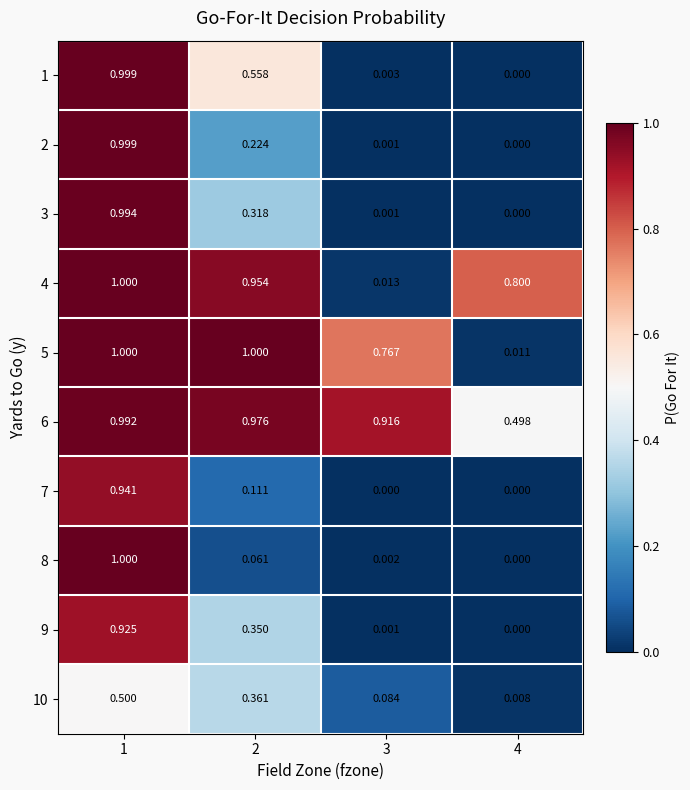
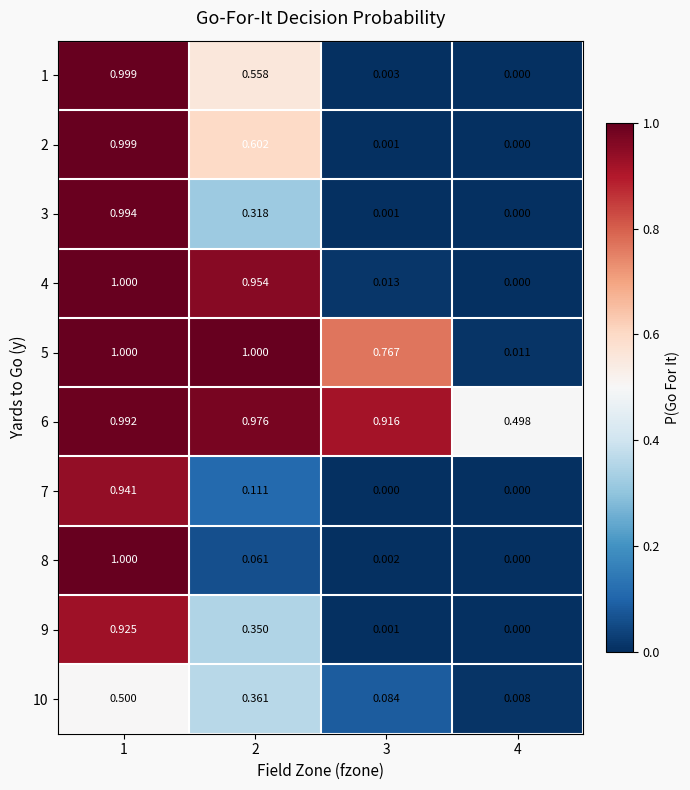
  {
    "1": {
      "1": 0.999,
      "2": 0.558,
      "3": 0.003,
      "4": 0.000
    },
    "2": {
      "1": 0.999,
-     "2": 0.224,
+     "2": 0.602,
      "3": 0.001,
      "4": 0.000
    },
    "3": {
      "1": 0.994,
      "2": 0.318,
      "3": 0.001,
      "4": 0.000
    },
    "4": {
      "1": 1.000,
      "2": 0.954,
      "3": 0.013,
-     "4": 0.800
+     "4": 0.000
    },
    "5": {
      "1": 1.000,
      "2": 1.000,
      "3": 0.767,
      "4": 0.011
    },
    "6": {
      "1": 0.992,
      "2": 0.976,
      "3": 0.916,
      "4": 0.498
    },
    "7": {
      "1": 0.941,
      "2": 0.111,
      "3": 0.000,
      "4": 0.000
    },
    "8": {
      "1": 1.000,
      "2": 0.061,
      "3": 0.002,
      "4": 0.000
    },
    "9": {
      "1": 0.925,
      "2": 0.350,
      "3": 0.001,
      "4": 0.000
    },
    "10": {
      "1": 0.500,
      "2": 0.361,
      "3": 0.084,
      "4": 0.008
    }
  }
